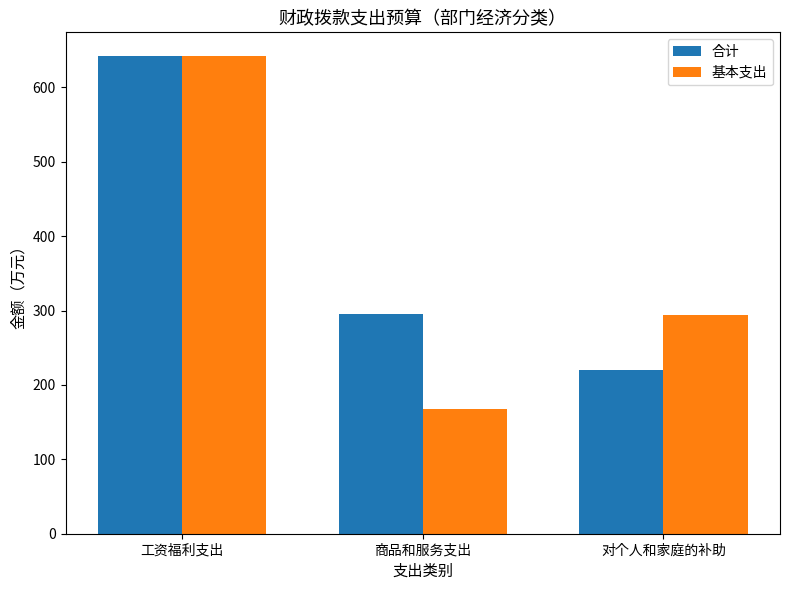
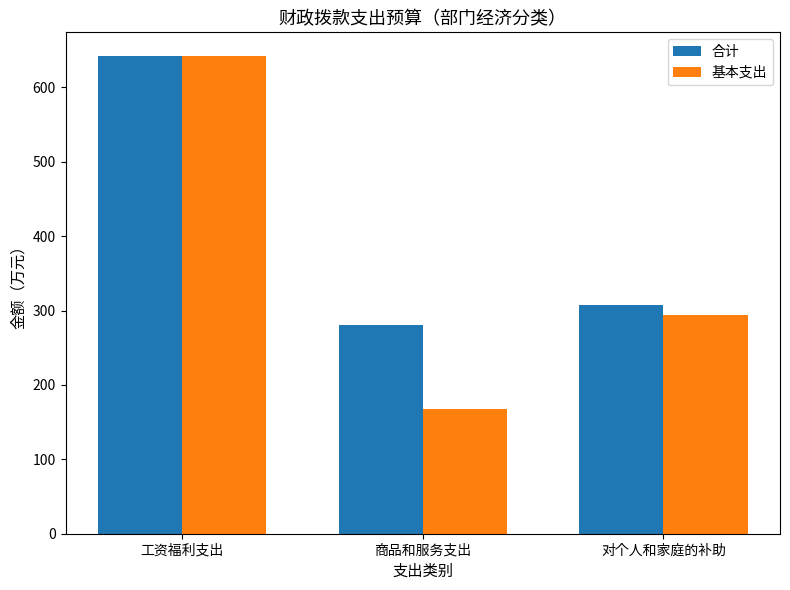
  {
    "合计": {
      "工资福利支出": 640,
-     "商品和服务支出": 300,
-     "对个人和家庭的补助": 220
+     "商品和服务支出": 280,
+     "对个人和家庭的补助": 310
    },
    "基本支出": {
      "工资福利支出": 640,
      "商品和服务支出": 170,
      "对个人和家庭的补助": 290
    }
  }
